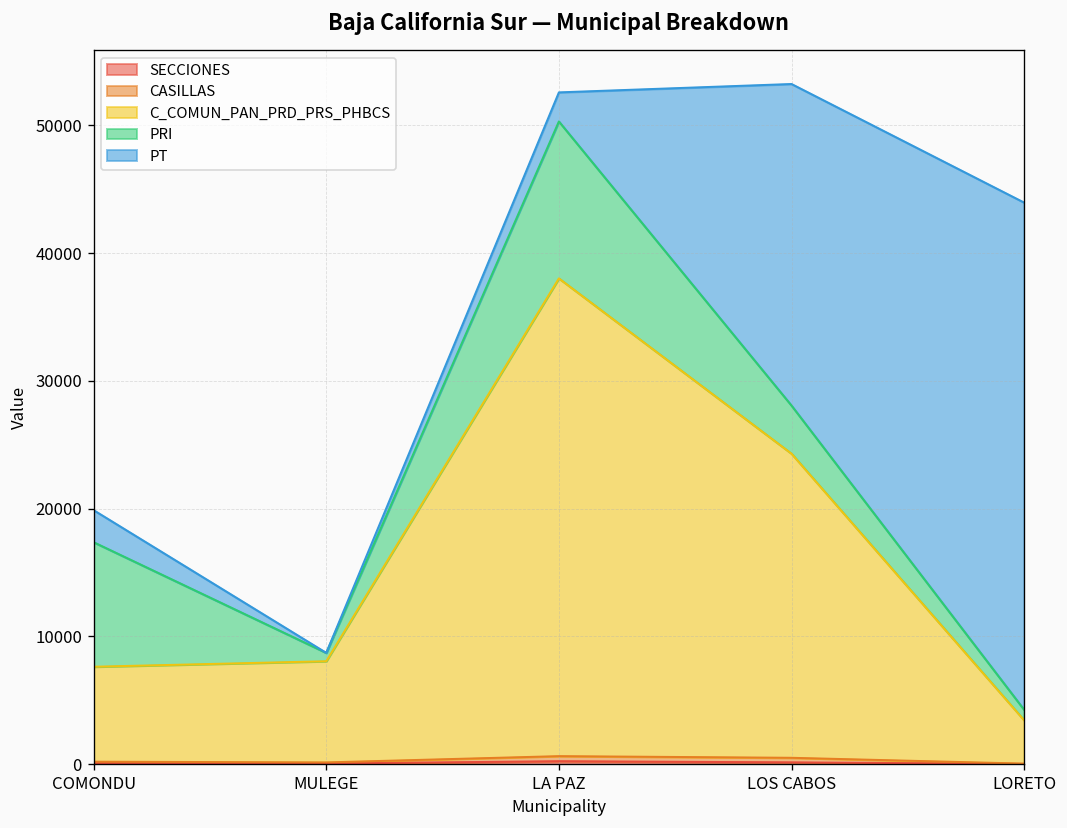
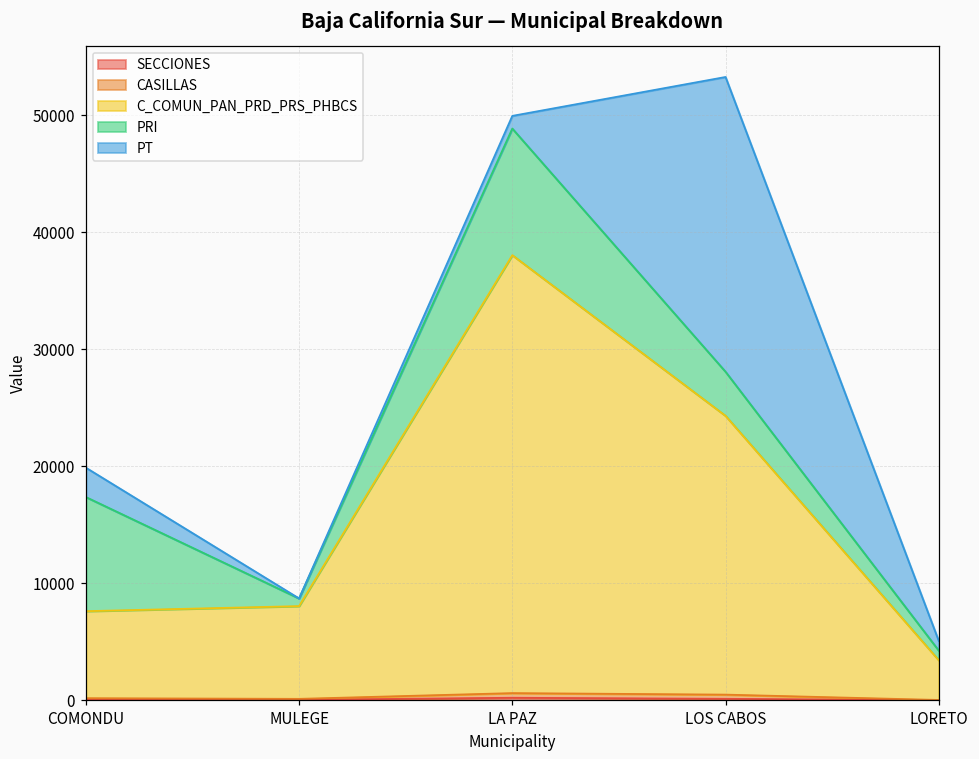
  {
    "PRI": {
      "COMONDU": 9800,
-     "LA PAZ": 12300,
+     "LA PAZ": 10800,
      "LOS CABOS": 3800,
      "LORETO": 800
    },
    "PT": {
      "COMONDU": 2500,
-     "LA PAZ": 2300,
+     "LA PAZ": 1100,
      "LOS CABOS": 25200,
-     "LORETO": 39700
+     "LORETO": 800
    }
  }
